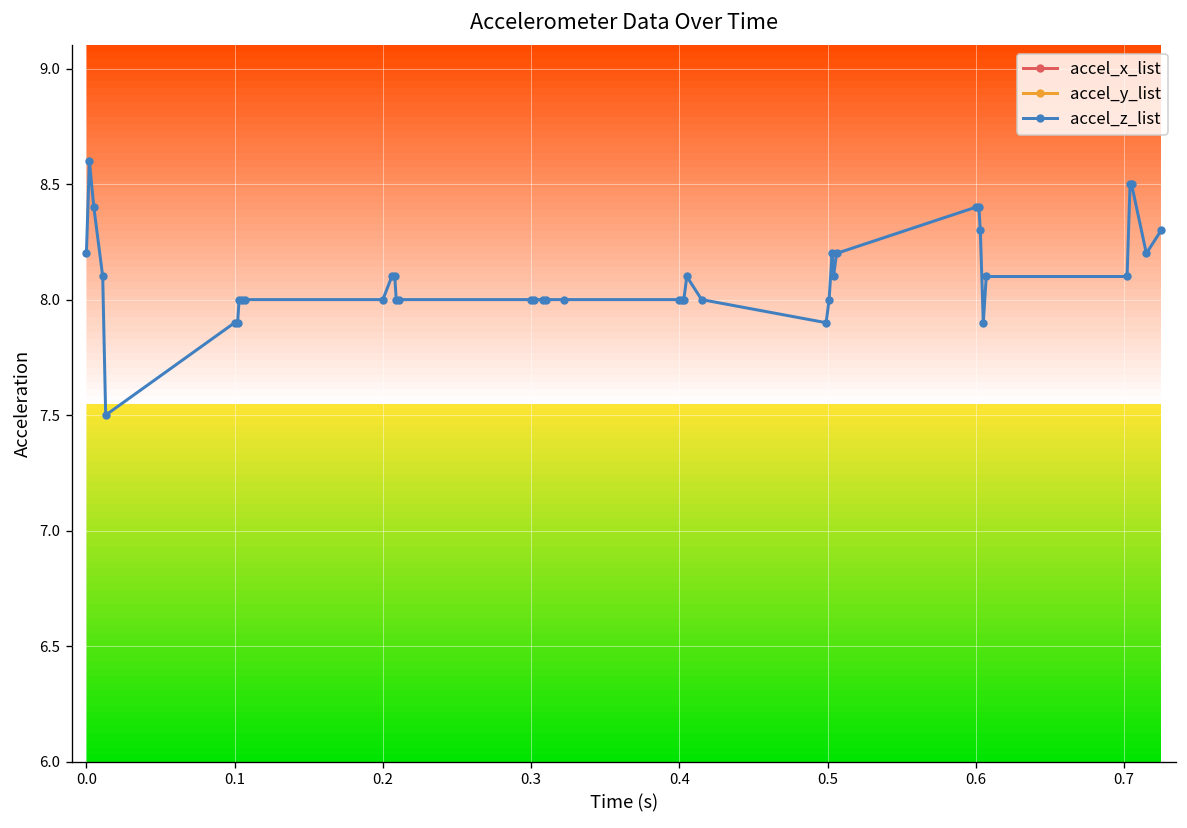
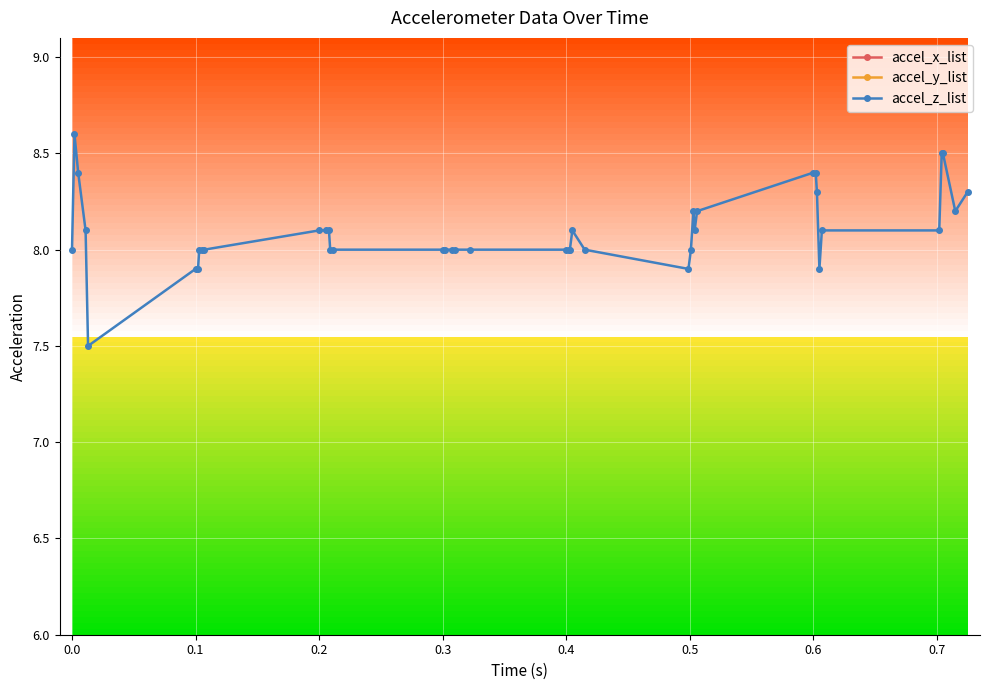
  {
    "accel_z_list": {
-     "0.0": 8.2,
+     "0.0": 8.0,
      "0.1": 7.9,
-     "0.2": 8.0,
+     "0.2": 8.1,
      "0.3": 8.0,
      "0.4": 8.0,
      "0.6": 8.4
    }
  }
